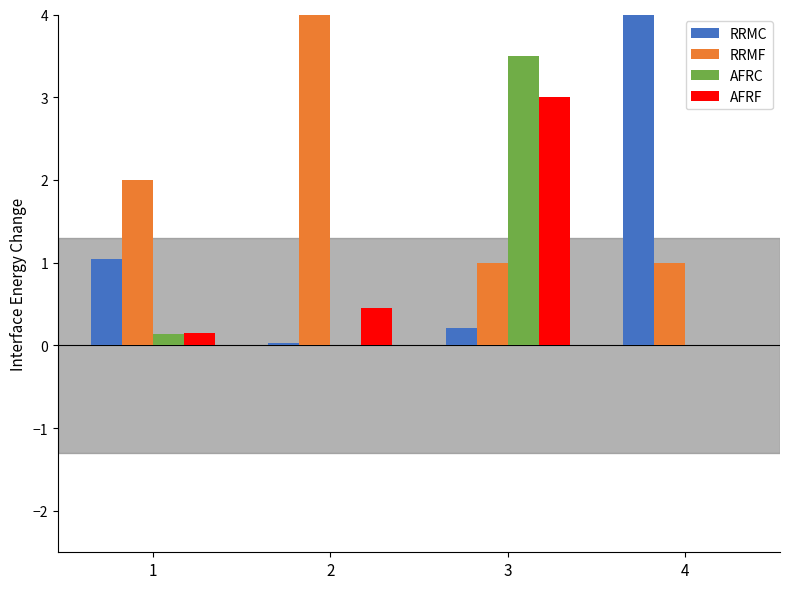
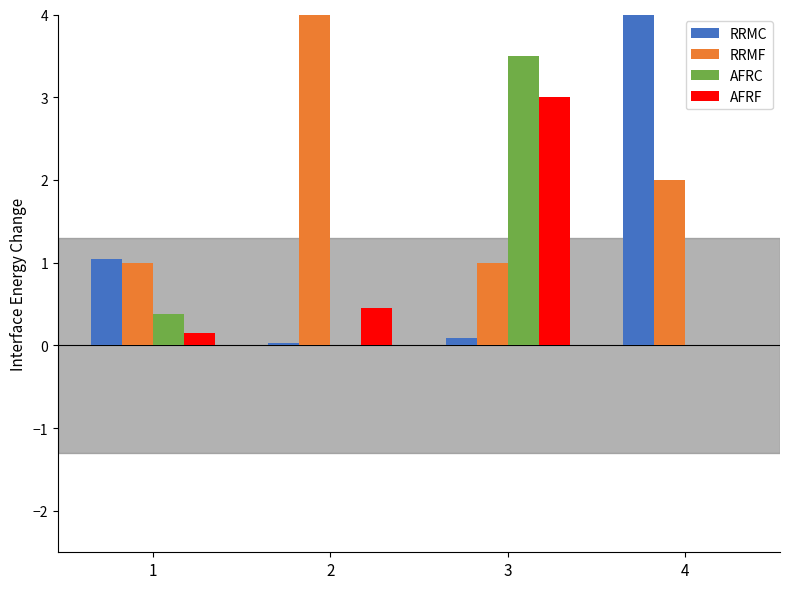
  {
    "RRMC": {
      "1": 1.0,
-     "3": 0.2
+     "3": 0.1
    },
    "RRMF": {
-     "1": 2,
+     "1": 1,
      "2": 4,
      "3": 1,
-     "4": 1
+     "4": 2
    },
    "AFRC": {
-     "1": 0.1,
+     "1": 0.4,
      "3": 3.5,
      "4": 0.0
    },
    "AFRF": {
      "1": 0.2,
      "2": 0.4,
      "3": 3.0,
      "4": 0.0
    }
  }
